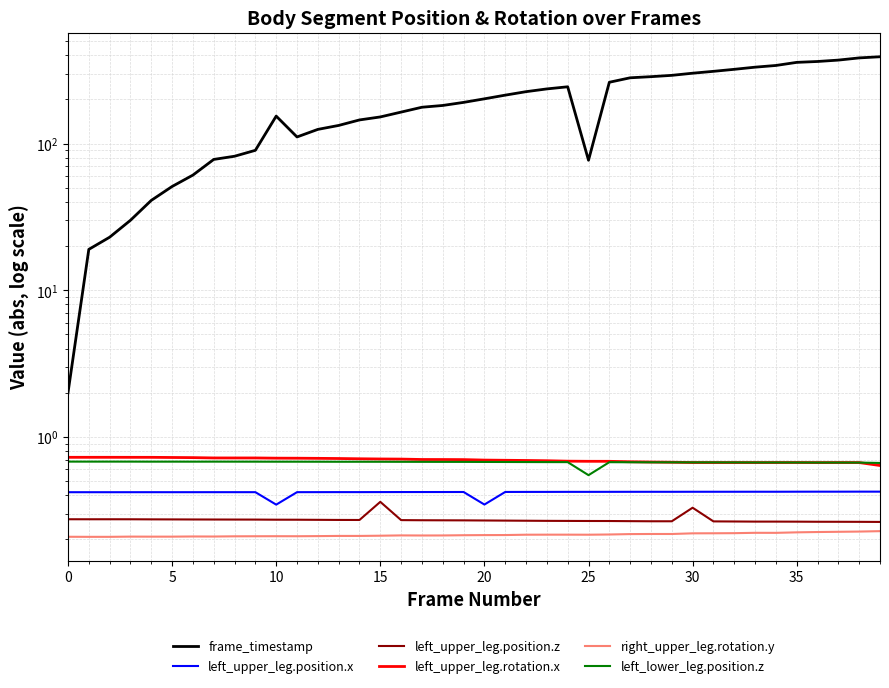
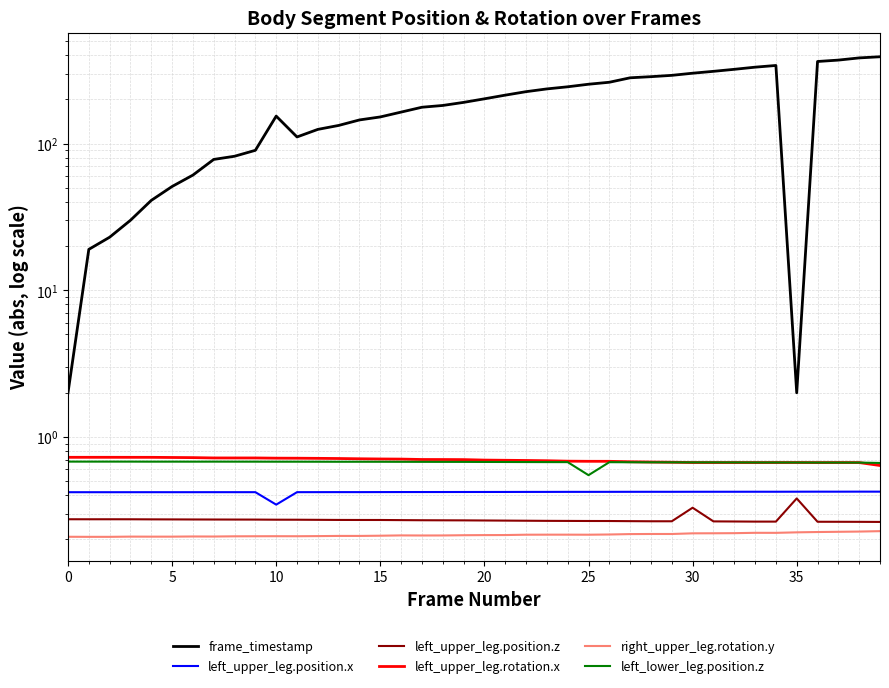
  {
    "frame_timestamp": {
      "0": 2,
      "5": 51,
      "10": 150,
      "15": 150,
      "20": 200,
-     "25": 80,
+     "25": 250,
      "30": 300,
-     "35": 360
+     "35": 2
    },
    "left_upper_leg.position.x": {
      "0": 0.42,
      "5": 0.42,
      "10": 0.35,
      "15": 0.42,
-     "20": 0.35,
+     "20": 0.42,
      "25": 0.42,
      "30": 0.42,
      "35": 0.42
    },
    "left_upper_leg.position.z": {
      "0": 0.27,
      "5": 0.27,
      "10": 0.27,
-     "15": 0.36,
+     "15": 0.27,
      "20": 0.27,
      "25": 0.27,
      "30": 0.33,
-     "35": 0.26
+     "35": 0.38
    },
    "left_upper_leg.rotation.x": {
      "0": 0.7,
      "5": 0.7,
      "10": 0.7,
      "15": 0.7,
      "25": 0.7
    },
    "right_upper_leg.rotation.y": {
      "0": 0.21,
      "5": 0.21,
      "10": 0.21,
      "15": 0.21,
      "20": 0.21,
      "25": 0.22,
      "30": 0.22,
      "35": 0.22
    },
    "left_lower_leg.position.z": {
      "0": 0.7,
      "5": 0.7,
      "10": 0.7,
      "15": 0.7,
      "25": 0.55
    }
  }
